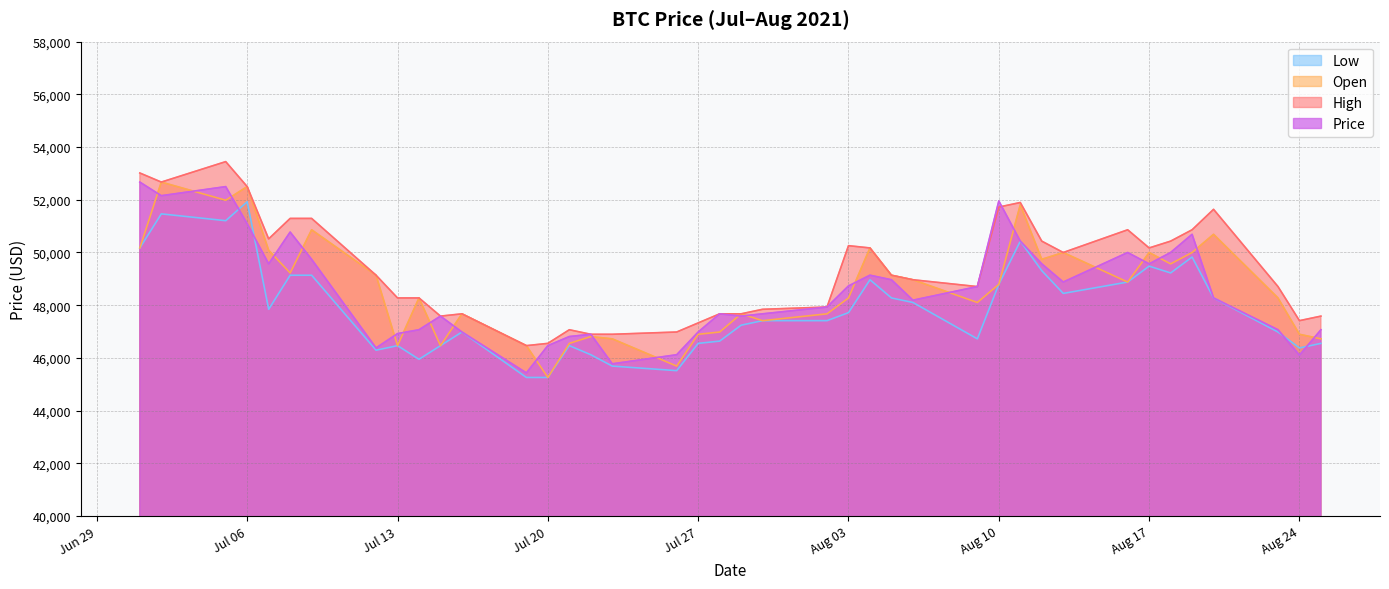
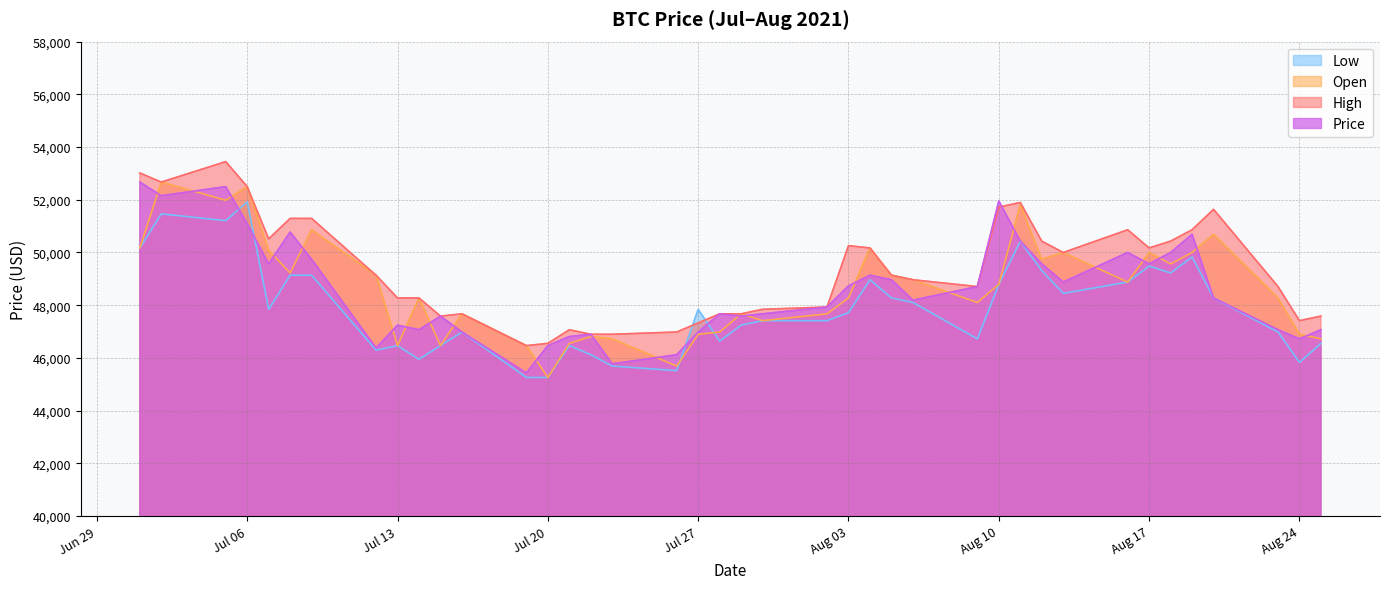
  {
    "Low": {
      "Jul 06": "51,900",
-     "Jul 27": "46,600",
+     "Jul 27": "47,800",
      "Aug 03": "47,700",
-     "Aug 24": "46,400"
+     "Aug 24": "45,800"
    },
    "Price": {
      "Jul 06": "51,100",
-     "Jul 13": "46,900",
+     "Jul 13": "47,200",
      "Aug 03": "48,700",
      "Aug 10": "52,000",
-     "Aug 24": "46,100"
+     "Aug 24": "46,700"
    }
  }
